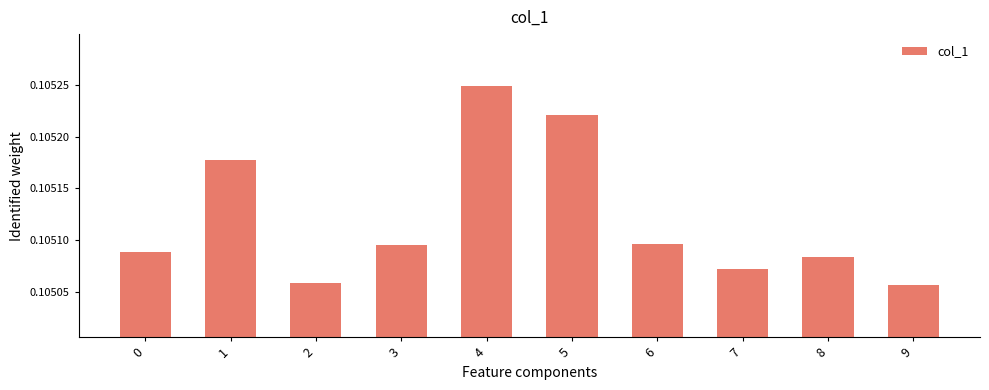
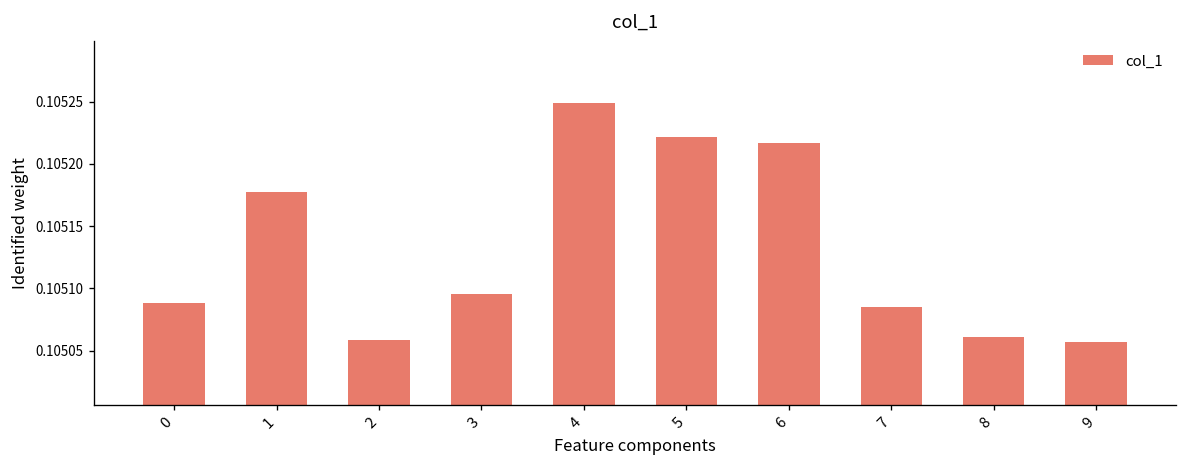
  {
    "0": 0.105088,
    "1": 0.105177,
    "2": 0.105059,
    "3": 0.105095,
    "4": 0.105249,
    "5": 0.105221,
-   "6": 0.105097,
-   "7": 0.105072,
-   "8": 0.105084,
+   "6": 0.105217,
+   "7": 0.105085,
+   "8": 0.105061,
    "9": 0.105057
  }
